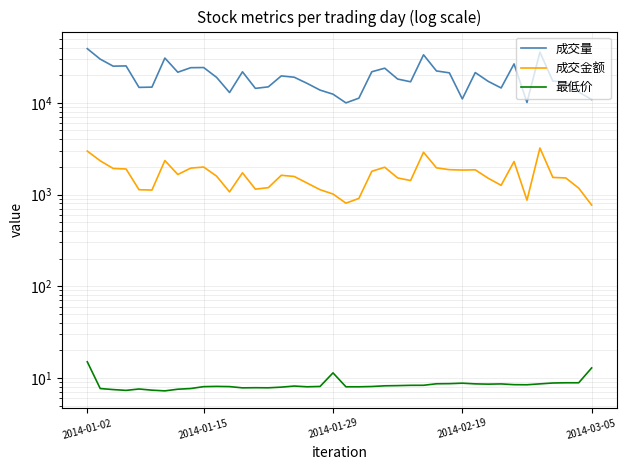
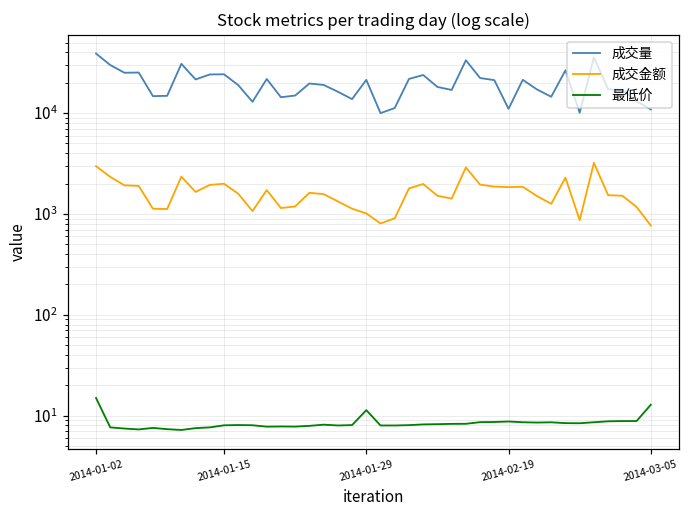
  {
    "成交量": {
      "2014-01-02": 39000,
      "2014-01-15": 24000,
-     "2014-01-29": 12000,
+     "2014-01-29": 21000,
      "2014-02-19": 11000,
      "2014-03-05": 11000
    },
    "成交金额": {
      "2014-01-02": 3000,
      "2014-01-15": 2000,
      "2014-01-29": 1000,
      "2014-02-19": 1800,
      "2014-03-05": 800
    },
    "最低价": {
      "2014-01-02": 15,
      "2014-01-15": 8,
      "2014-01-29": 11,
      "2014-02-19": 9,
      "2014-03-05": 13
    }
  }
